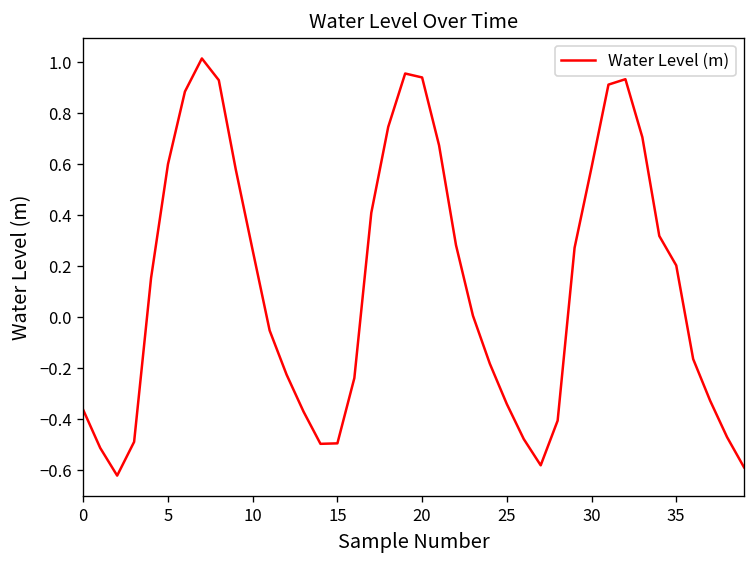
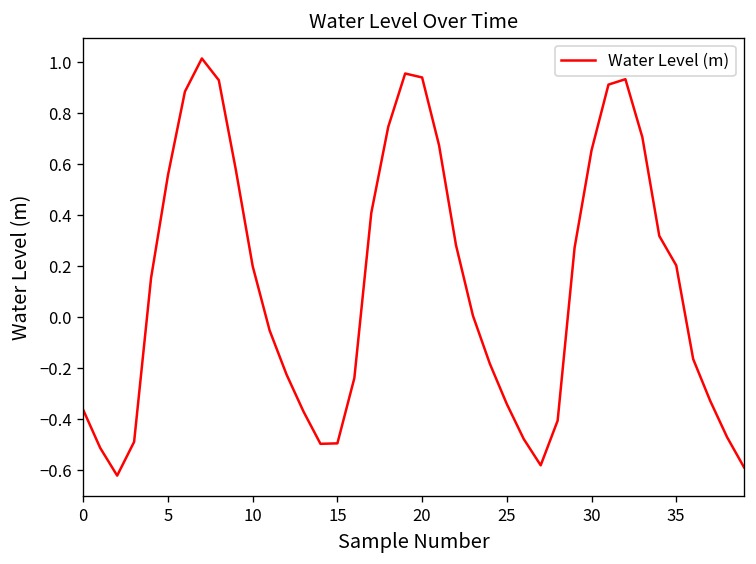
  {
    "0": -0.36,
-   "5": 0.60,
-   "10": 0.26,
+   "5": 0.56,
+   "10": 0.20,
    "15": -0.49,
    "20": 0.94,
    "25": -0.34,
-   "30": 0.59,
+   "30": 0.65,
    "35": 0.20
  }
